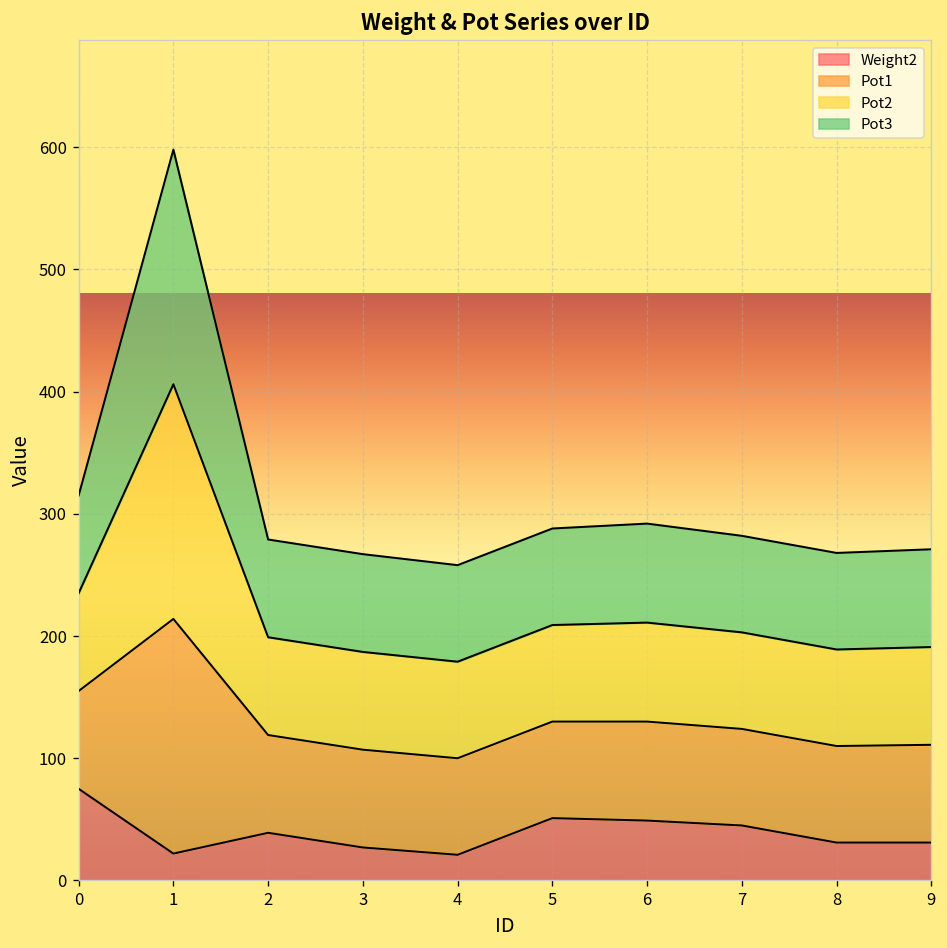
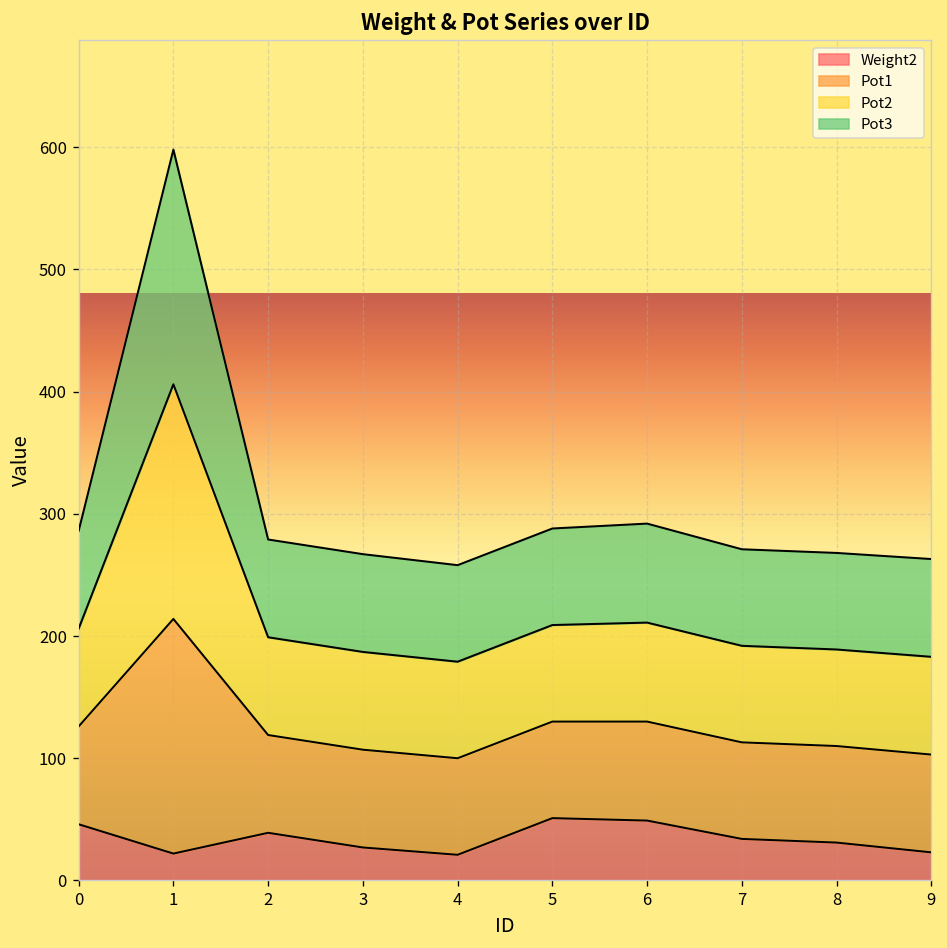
  {
    "Weight2": {
-     "0": 75,
+     "0": 46,
      "1": 22,
      "2": 39,
      "3": 27,
      "4": 21,
      "5": 51,
      "6": 49,
-     "7": 45,
+     "7": 34,
      "8": 31,
-     "9": 31
+     "9": 23
    },
    "Pot3": {
      "0": 80,
      "1": 192,
      "2": 80,
      "3": 80,
      "4": 79,
      "5": 79,
      "6": 81,
      "7": 79,
      "8": 79,
      "9": 80
    }
  }
